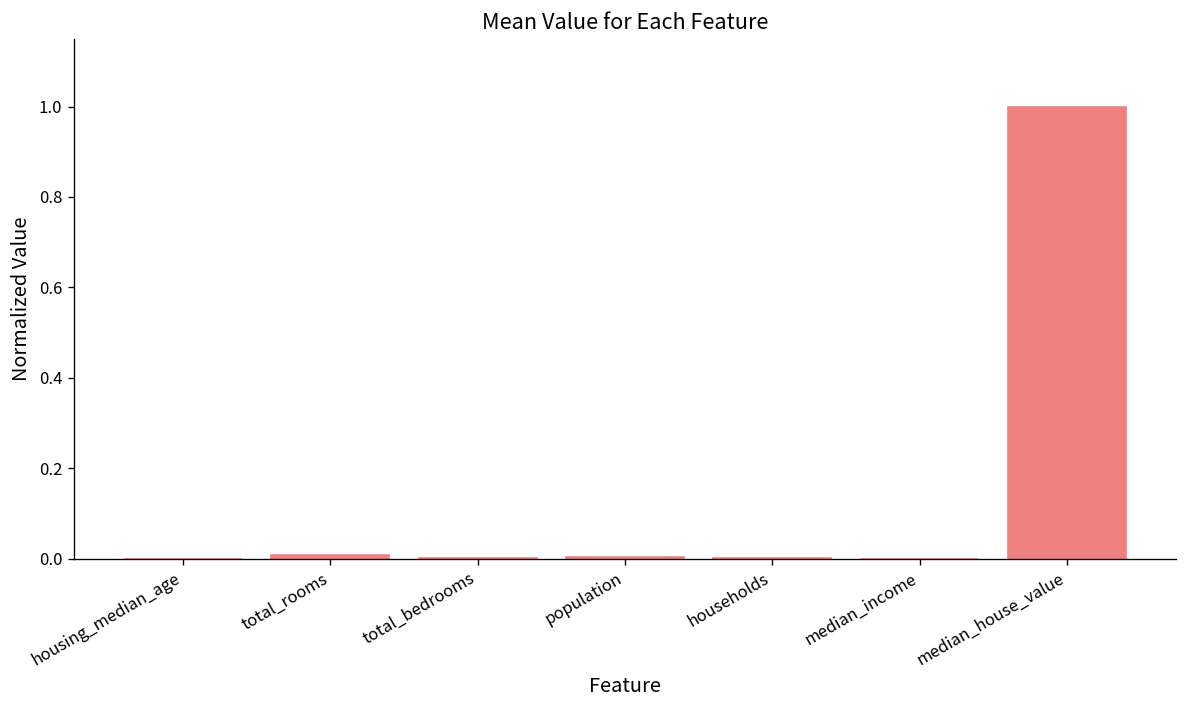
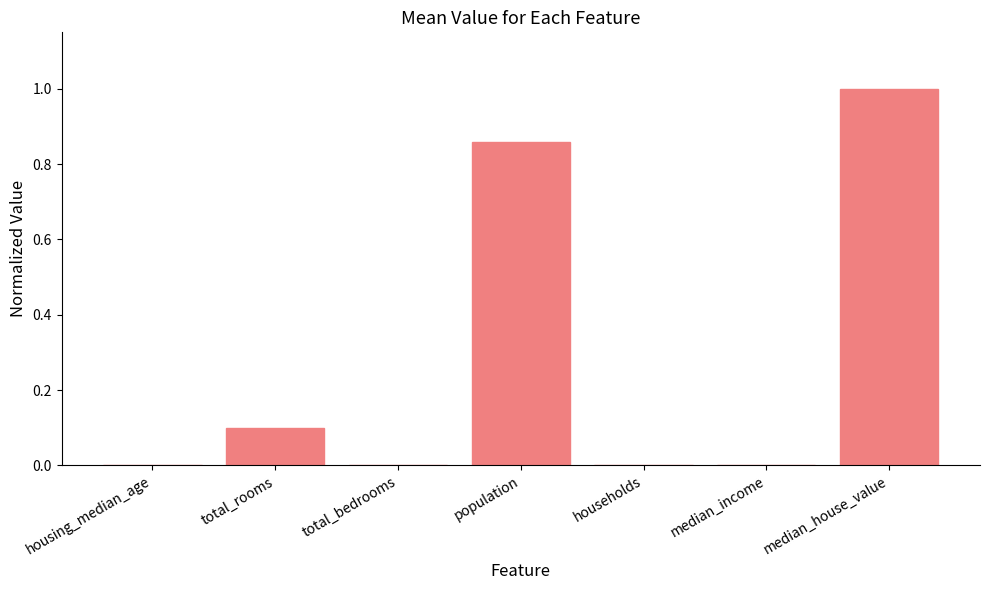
  {
-   "total_rooms": 0.01,
-   "population": 0.00,
+   "total_rooms": 0.10,
+   "population": 0.86,
    "median_house_value": 1.00
  }
